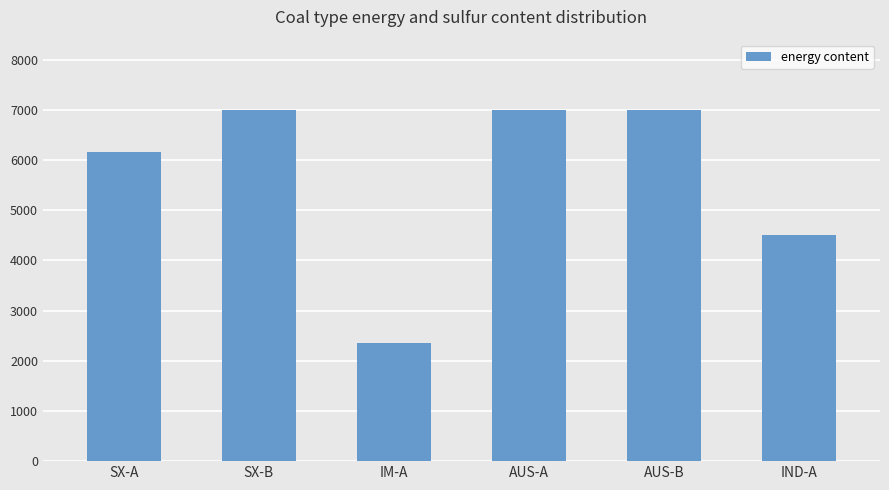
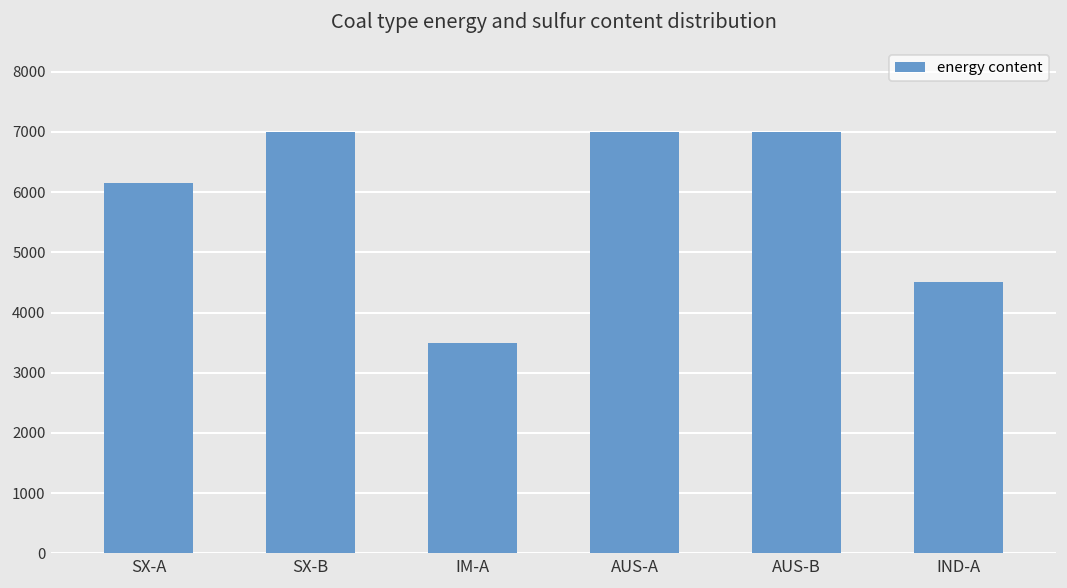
  {
    "SX-A": 6200,
    "SX-B": 7000,
-   "IM-A": 2400,
+   "IM-A": 3500,
    "AUS-A": 7000,
    "AUS-B": 7000,
    "IND-A": 4500
  }
